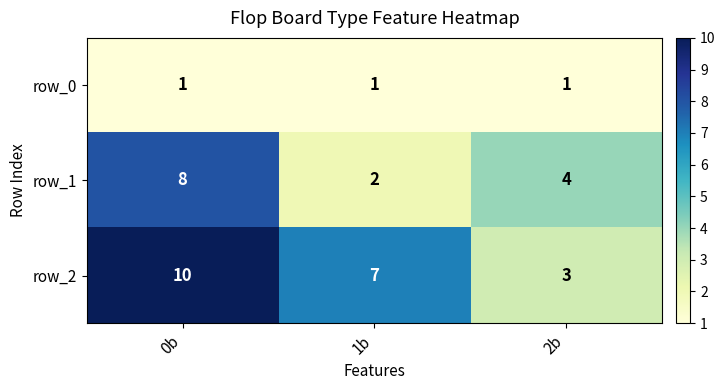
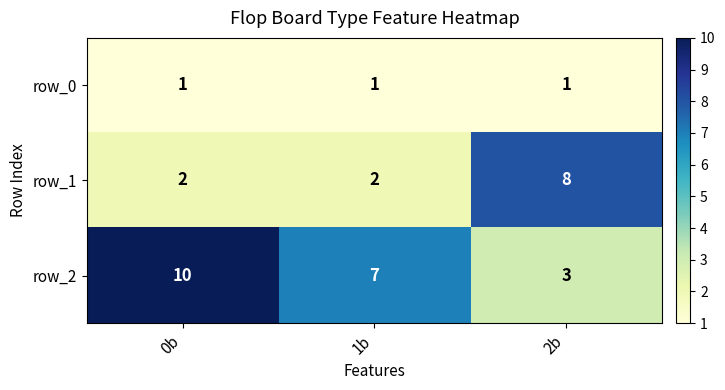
  {
    "row_0": {
      "0b": 1,
      "1b": 1,
      "2b": 1
    },
    "row_1": {
-     "0b": 8,
+     "0b": 2,
      "1b": 2,
-     "2b": 4
+     "2b": 8
    },
    "row_2": {
      "0b": 10,
      "1b": 7,
      "2b": 3
    }
  }
